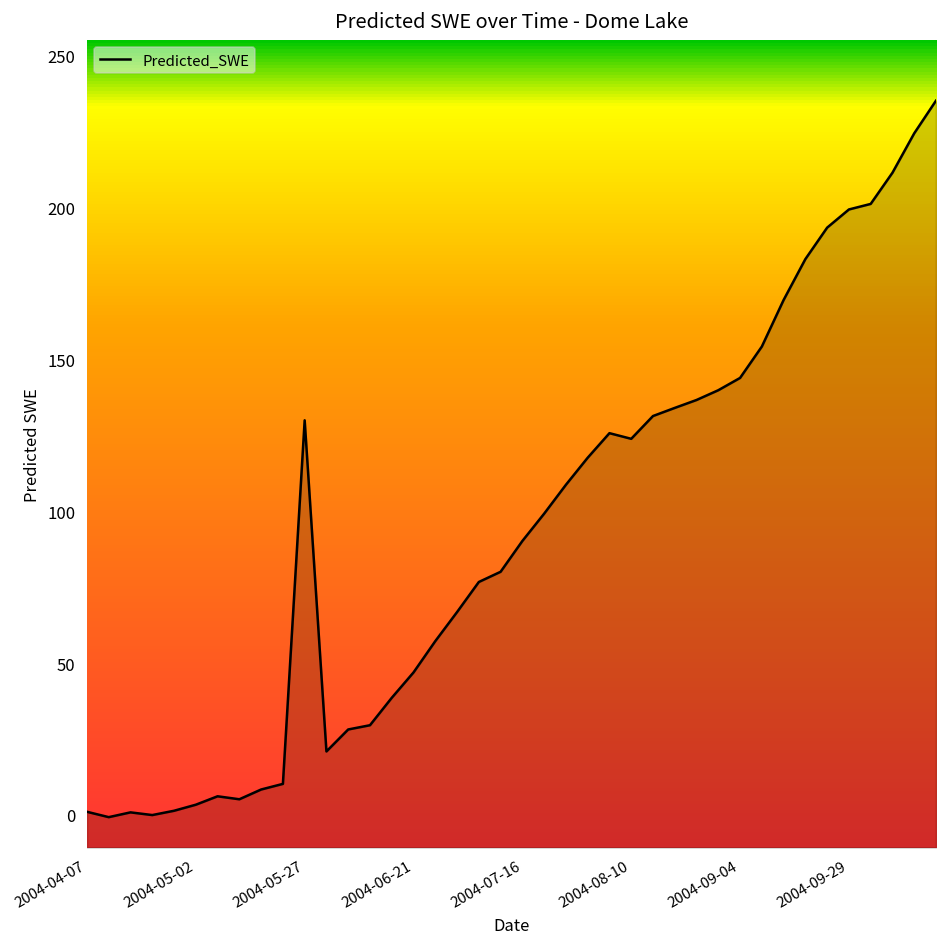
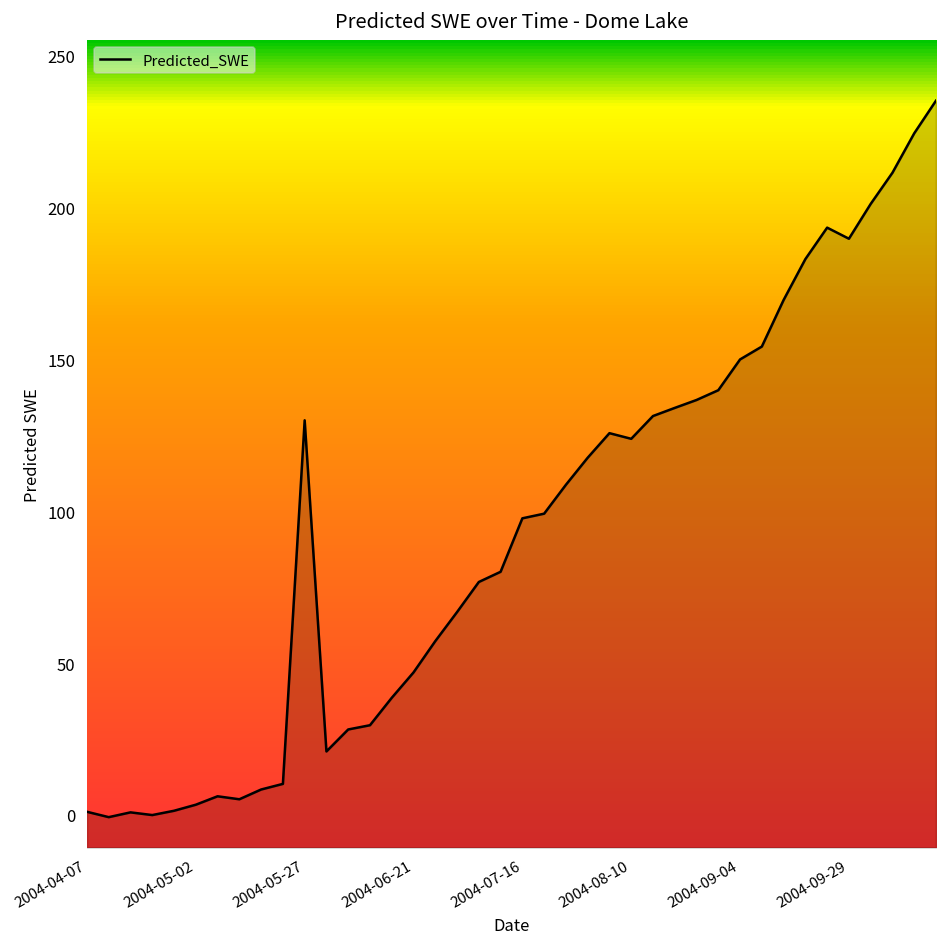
  {
    "2004-04-07": 1,
    "2004-05-02": 3,
    "2004-05-27": 130,
    "2004-06-21": 47,
-   "2004-07-16": 90,
+   "2004-07-16": 98,
    "2004-08-10": 124,
-   "2004-09-04": 144,
-   "2004-09-29": 199
+   "2004-09-04": 150,
+   "2004-09-29": 190
  }
